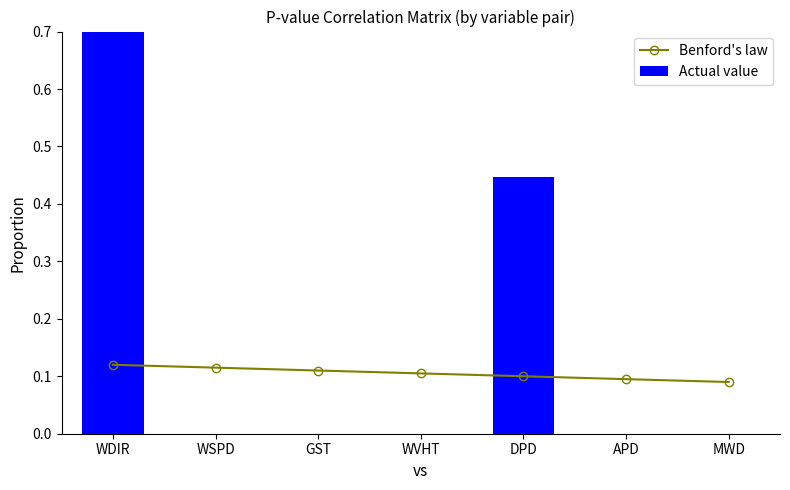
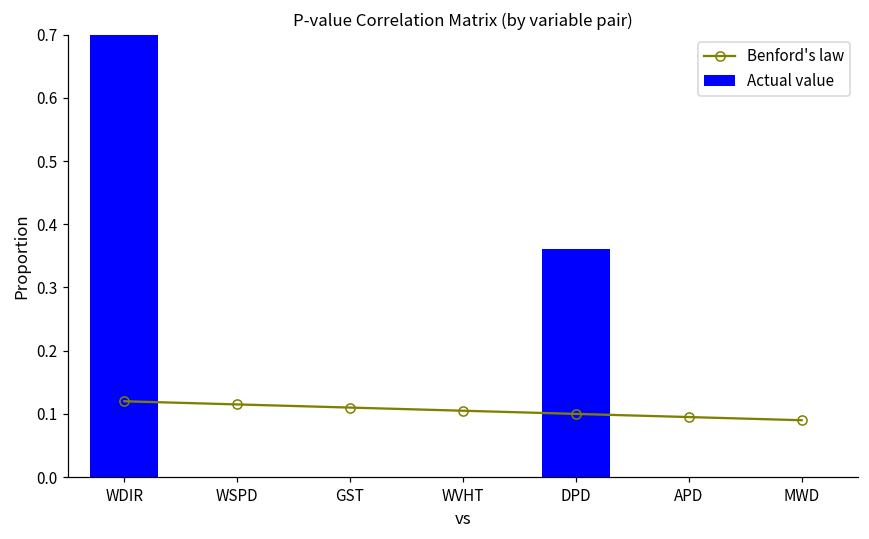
  {
    "Benford's law": {
      "WDIR": 0.12,
      "WSPD": 0.12,
      "GST": 0.11,
      "WVHT": 0.11,
      "DPD": 0.10,
      "APD": 0.10,
      "MWD": 0.09
    },
    "Actual value": {
-     "DPD": 0.45,
+     "DPD": 0.36,
      "MWD": 0.00
    }
  }
